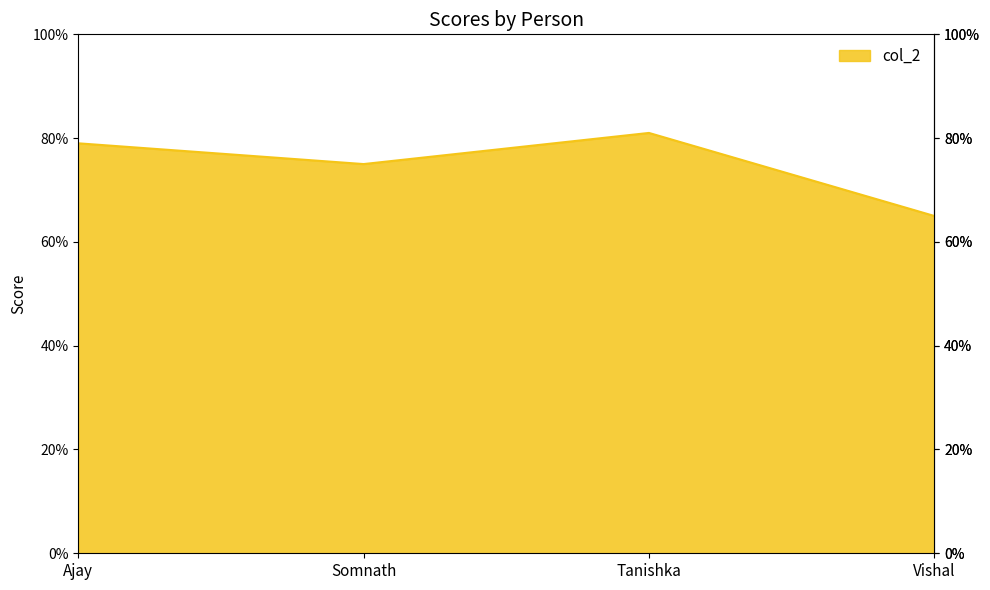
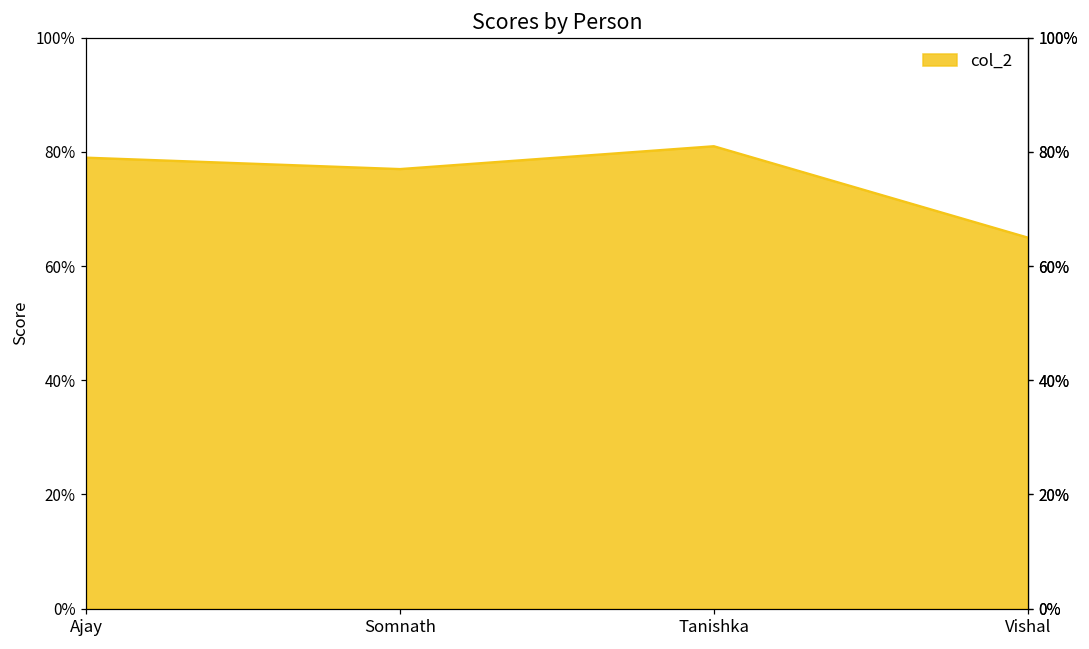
  {
    "Ajay": "79%",
-   "Somnath": "75%",
+   "Somnath": "77%",
    "Tanishka": "81%",
    "Vishal": "65%"
  }
